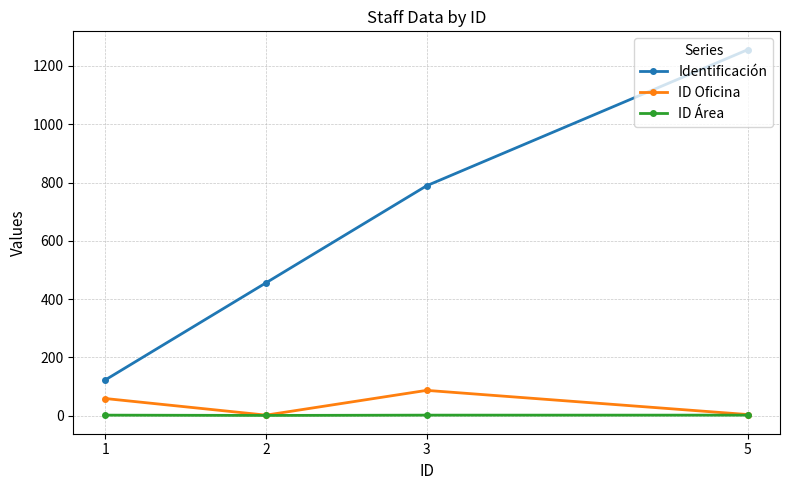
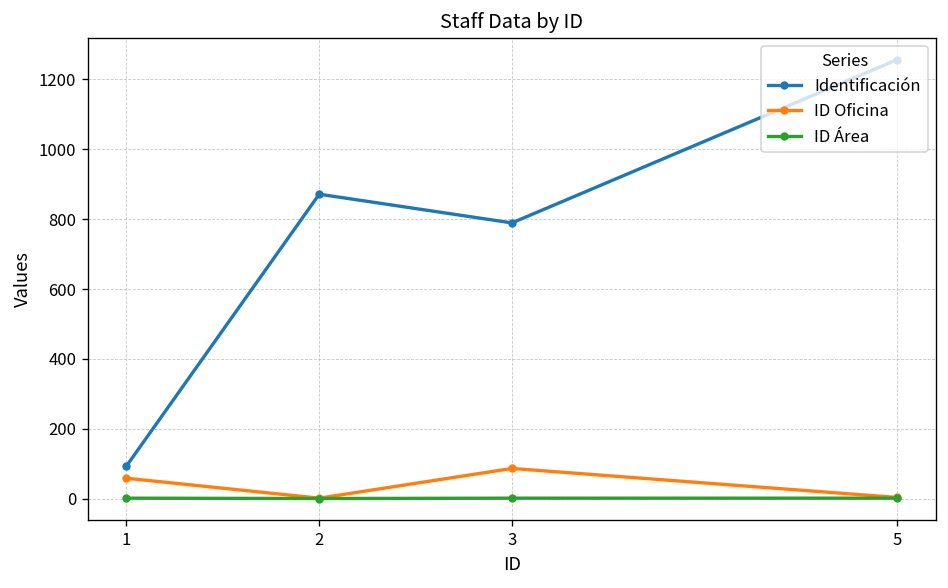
  {
    "Identificación": {
-     "1": 120,
-     "2": 460,
+     "1": 90,
+     "2": 870,
      "3": 790
    },
    "ID Oficina": {
      "1": 60,
      "3": 90
    },
    "ID Área": {
      "1": 0,
      "3": 0
    }
  }
